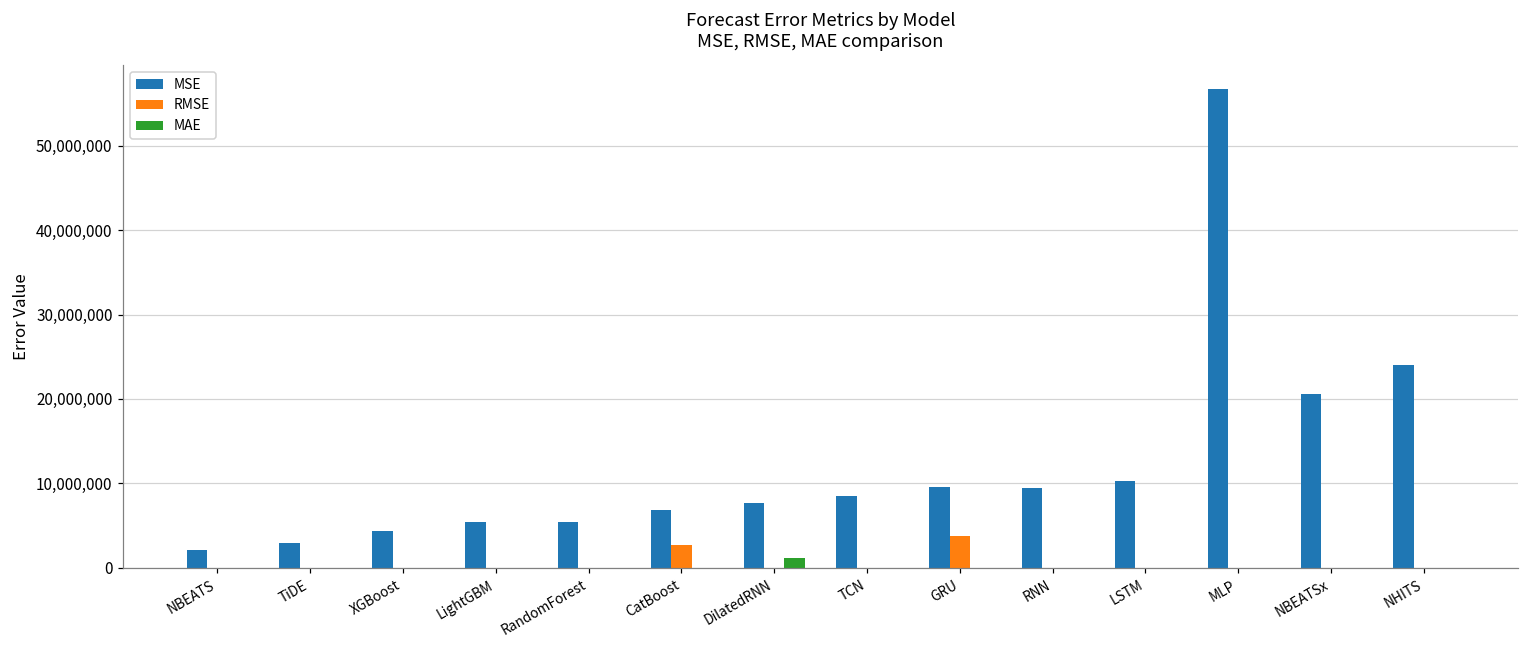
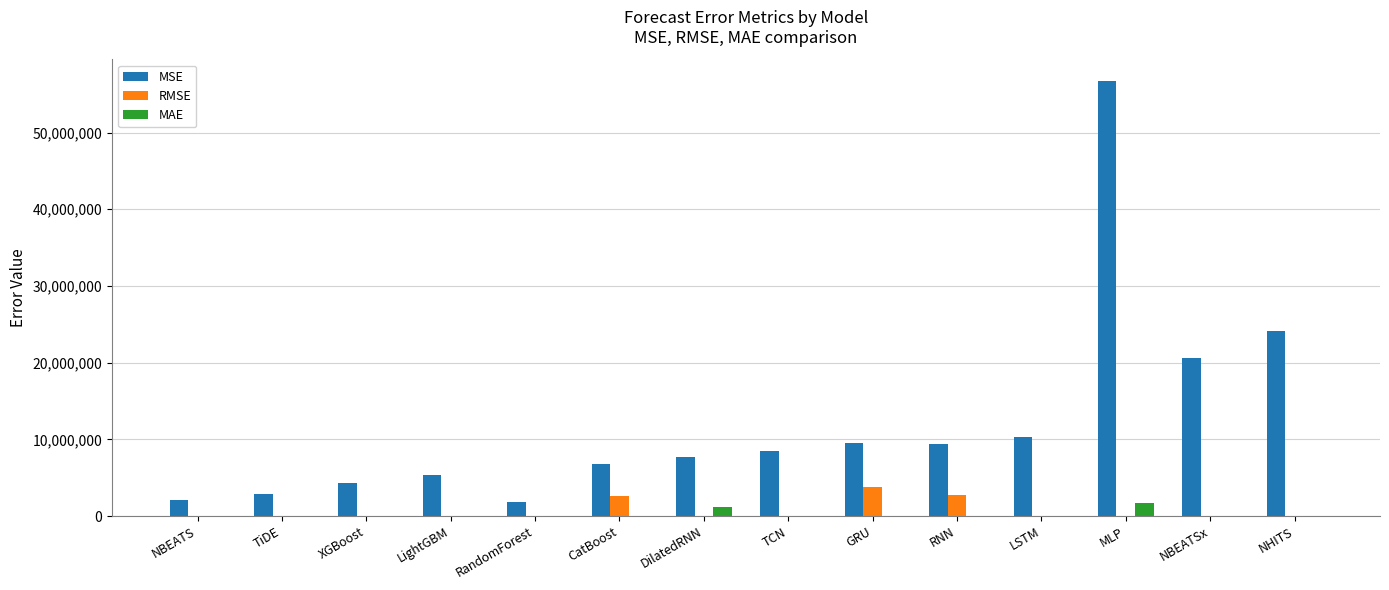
  {
    "MSE": {
      "NBEATS": "2,000,000",
      "TiDE": "3,000,000",
      "XGBoost": "4,000,000",
      "LightGBM": "5,000,000",
-     "RandomForest": "5,000,000",
+     "RandomForest": "2,000,000",
      "CatBoost": "7,000,000",
      "DilatedRNN": "8,000,000",
      "TCN": "9,000,000",
      "GRU": "10,000,000",
      "RNN": "9,000,000",
      "LSTM": "10,000,000",
      "MLP": "57,000,000",
      "NBEATSx": "21,000,000",
      "NHITS": "24,000,000"
    },
    "RMSE": {
      "CatBoost": "3,000,000",
      "GRU": "4,000,000",
-     "RNN": "0"
+     "RNN": "3,000,000"
    },
    "MAE": {
      "DilatedRNN": "1,000,000",
-     "MLP": "0"
+     "MLP": "2,000,000"
    }
  }
